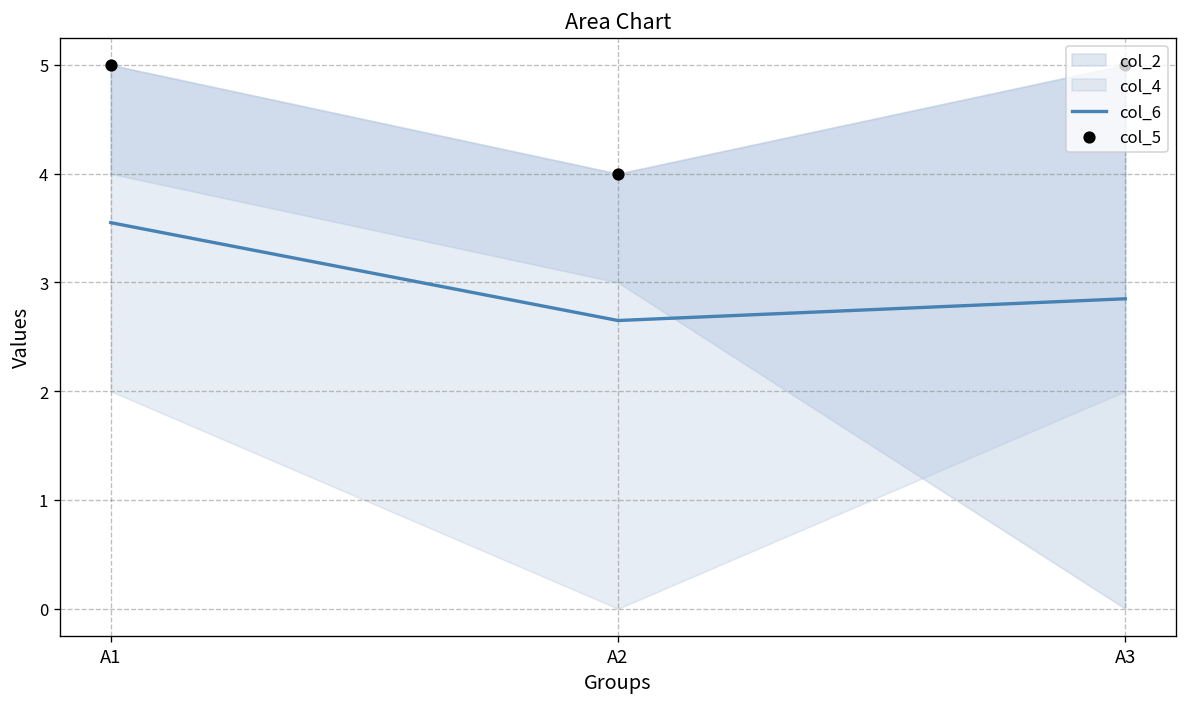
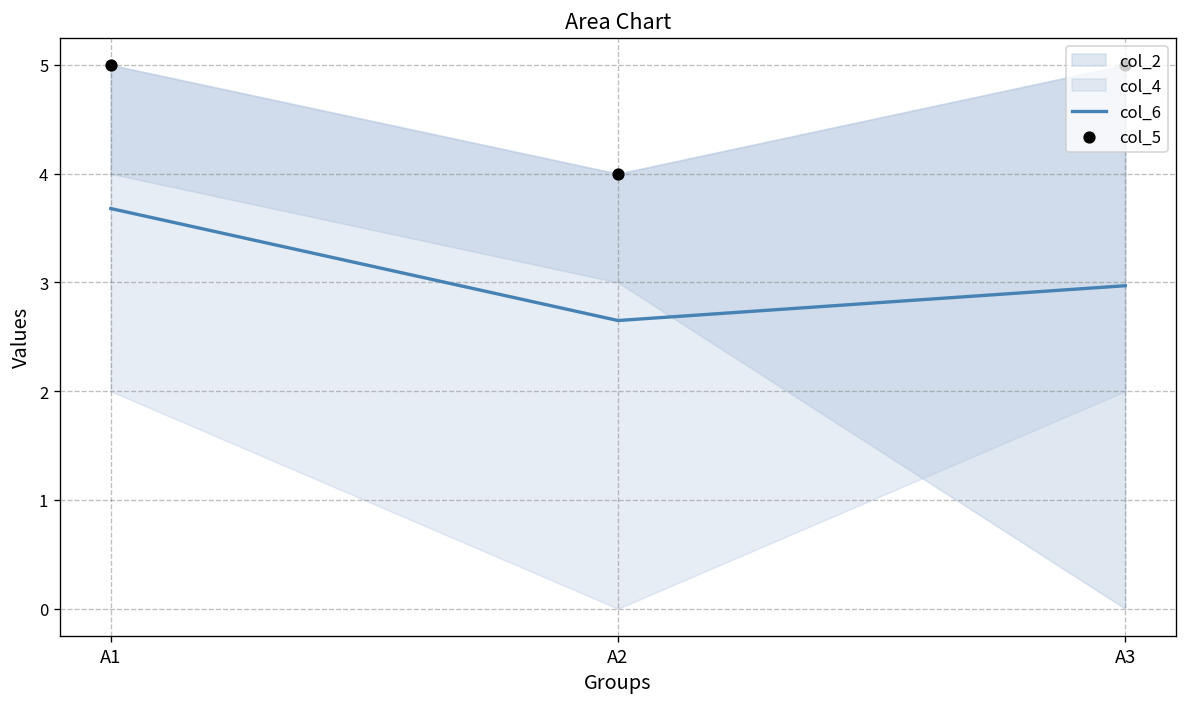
  {
    "col_6": {
-     "А1": 3.6,
+     "А1": 3.7,
      "А2": 2.7,
-     "А3": 2.9
+     "А3": 3.0
    }
  }
